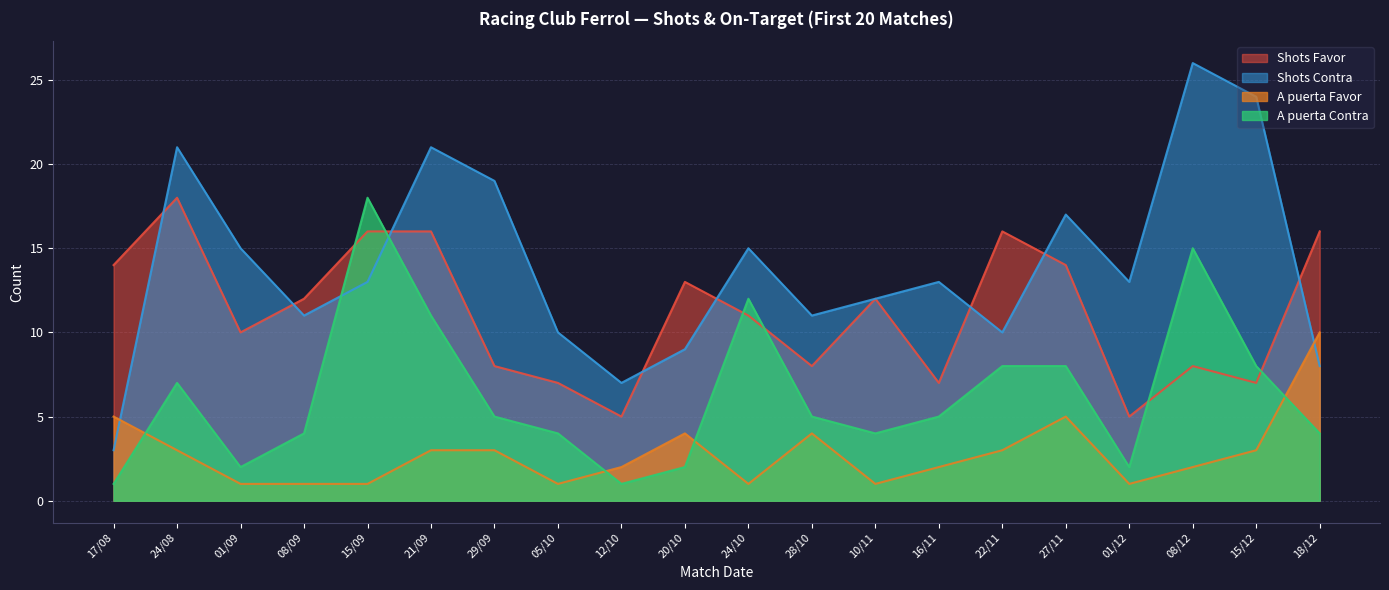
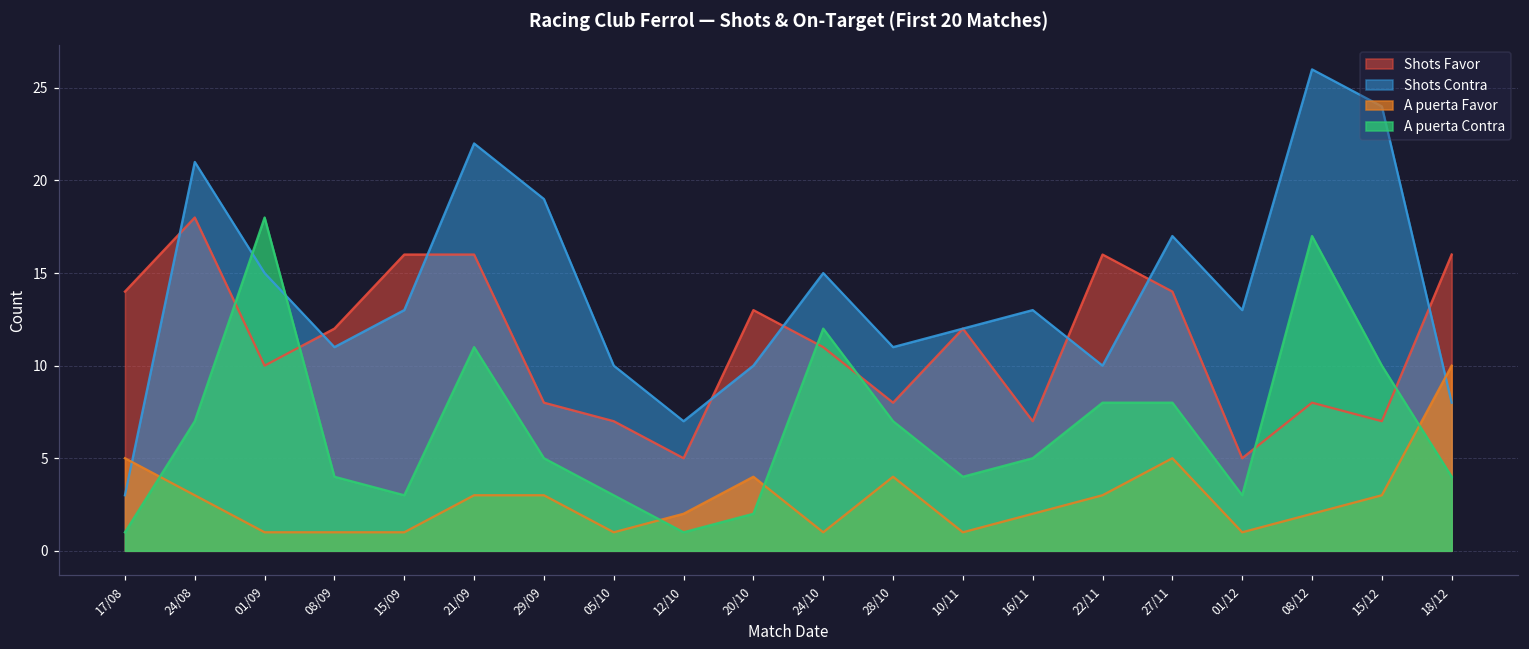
  {
    "Shots Contra": {
      "17/08": 3,
      "24/08": 21,
      "01/09": 15,
      "08/09": 11,
      "15/09": 13,
-     "21/09": 21,
+     "21/09": 22,
      "29/09": 19,
      "05/10": 10,
      "12/10": 7,
-     "20/10": 9,
+     "20/10": 10,
      "24/10": 15,
      "28/10": 11,
      "16/11": 13,
      "22/11": 10,
      "27/11": 17,
      "01/12": 13,
      "08/12": 26,
      "18/12": 8
    },
    "A puerta Contra": {
      "17/08": 1,
      "24/08": 7,
-     "01/09": 2,
+     "01/09": 18,
      "08/09": 4,
-     "15/09": 18,
+     "15/09": 3,
      "21/09": 11,
      "29/09": 5,
-     "05/10": 4,
+     "05/10": 3,
      "12/10": 1,
      "20/10": 2,
      "24/10": 12,
-     "28/10": 5,
+     "28/10": 7,
      "10/11": 4,
      "16/11": 5,
      "22/11": 8,
      "27/11": 8,
-     "01/12": 2,
-     "08/12": 15,
-     "15/12": 8,
+     "01/12": 3,
+     "08/12": 17,
+     "15/12": 10,
      "18/12": 4
    }
  }
